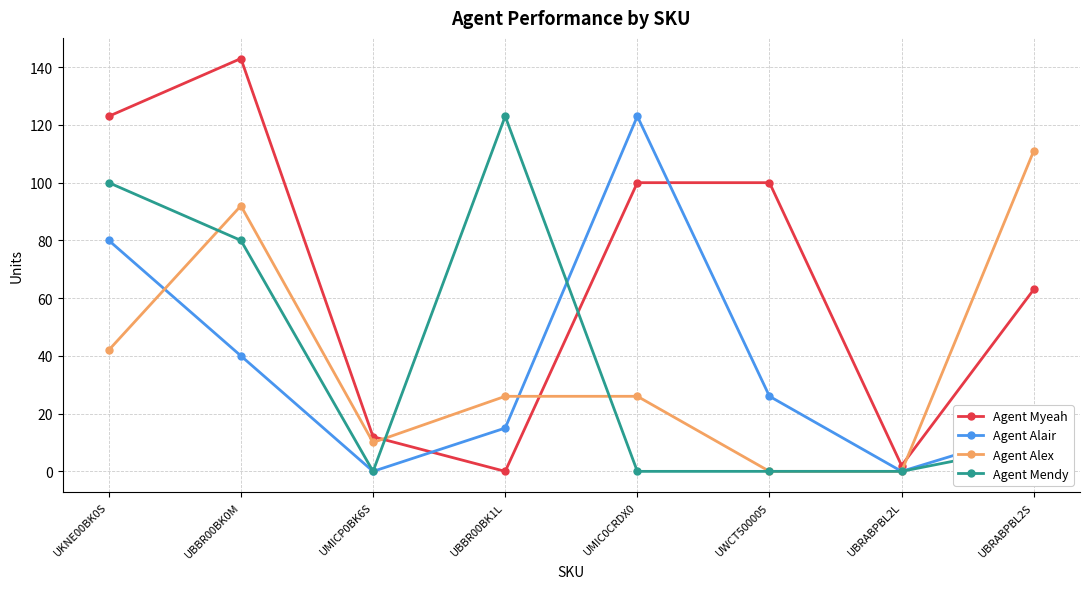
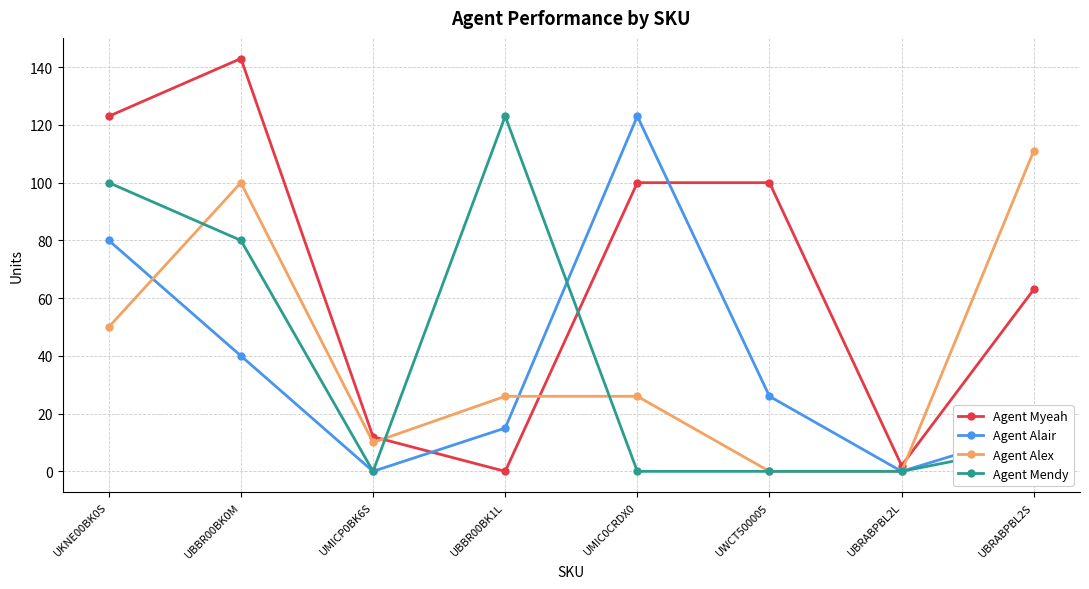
  {
    "Agent Myeah": {
      "UKNE00BK0S": 123,
      "UBBR00BK0M": 143,
      "UMICP0BK6S": 12,
      "UBBR00BK1L": 0,
      "UMIC0CRDX0": 100,
      "UWCT500005": 100,
      "UBRABPBL2L": 2,
      "UBRABPBL2S": 63
    },
    "Agent Alair": {
      "UKNE00BK0S": 80,
      "UBBR00BK0M": 40,
      "UBBR00BK1L": 15,
      "UMIC0CRDX0": 123,
      "UWCT500005": 26
    },
    "Agent Alex": {
-     "UKNE00BK0S": 42,
-     "UBBR00BK0M": 92,
+     "UKNE00BK0S": 50,
+     "UBBR00BK0M": 100,
      "UMICP0BK6S": 10,
      "UBBR00BK1L": 26,
      "UMIC0CRDX0": 26,
      "UBRABPBL2S": 111
    },
    "Agent Mendy": {
      "UKNE00BK0S": 100,
      "UBBR00BK0M": 80,
      "UBBR00BK1L": 123,
      "UMIC0CRDX0": 0
    }
  }
